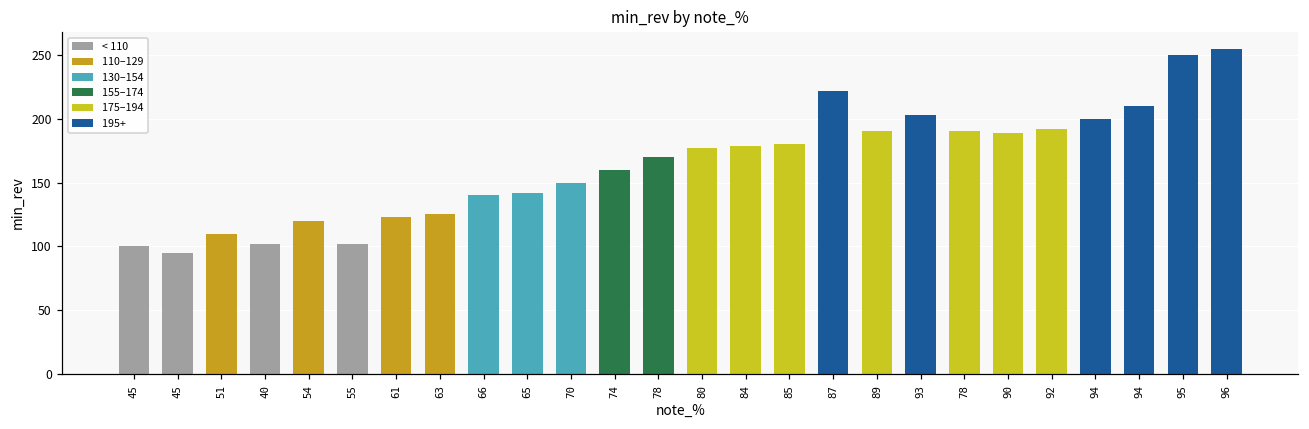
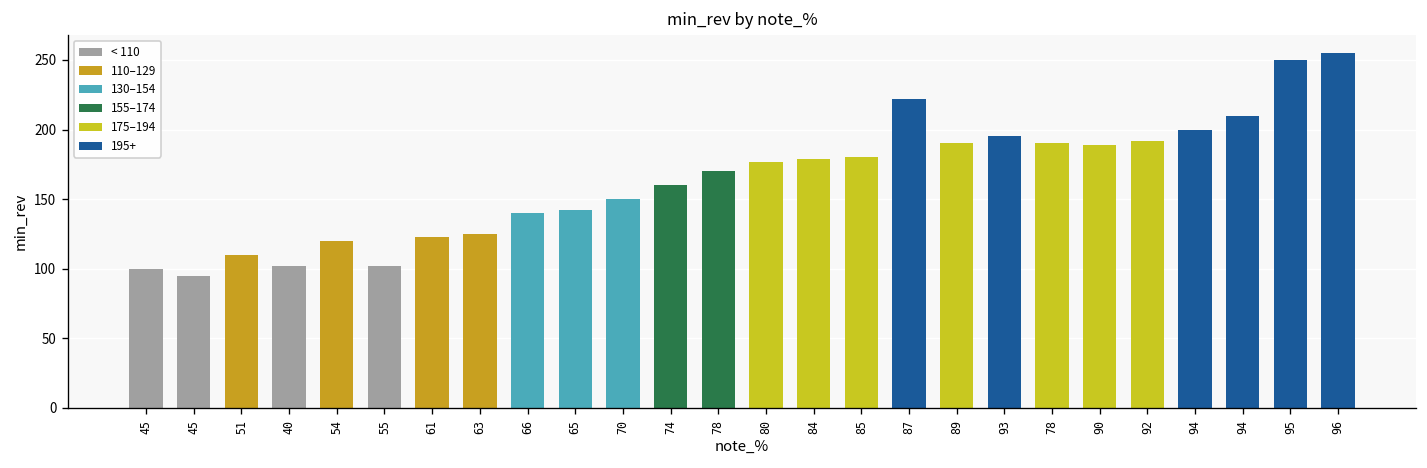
  {
    "51": 110,
    "40": 102,
    "54": 120,
    "55": 102,
    "61": 123,
    "63": 125,
    "66": 140,
    "65": 142,
    "70": 150,
    "74": 160,
    "80": 177,
    "84": 179,
    "85": 180,
    "87": 222,
    "89": 190,
-   "93": 203,
+   "93": 195,
    "90": 189,
    "92": 192,
    "95": 250,
    "96": 255
  }
